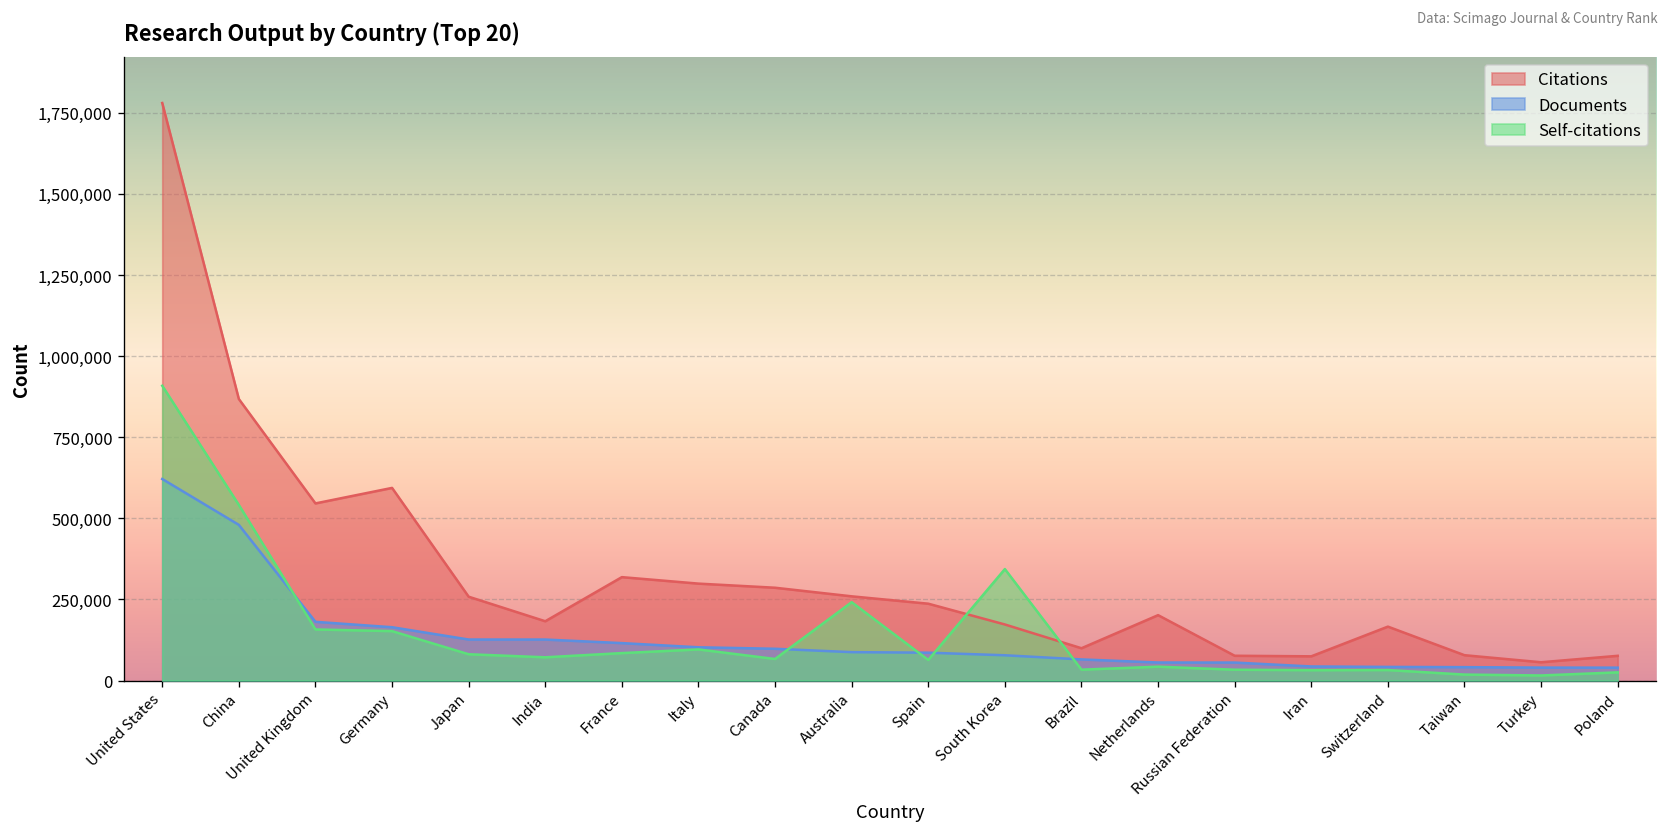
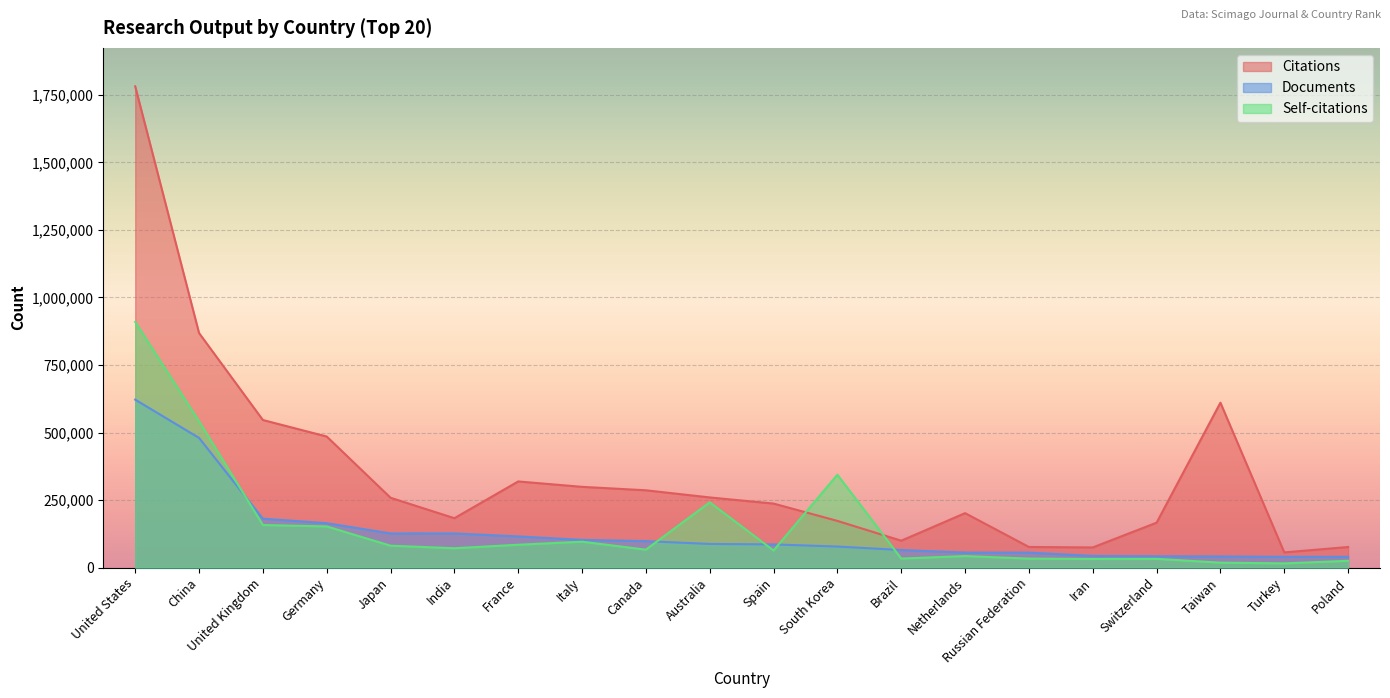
  {
    "Citations": {
      "United States": "1,780,000",
      "China": "870,000",
      "United Kingdom": "550,000",
-     "Germany": "590,000",
+     "Germany": "490,000",
      "Japan": "260,000",
      "India": "180,000",
      "France": "320,000",
      "Italy": "300,000",
      "Canada": "290,000",
      "Australia": "260,000",
      "Spain": "240,000",
      "South Korea": "170,000",
      "Brazil": "100,000",
      "Netherlands": "200,000",
      "Russian Federation": "80,000",
      "Iran": "70,000",
      "Switzerland": "170,000",
-     "Taiwan": "80,000",
+     "Taiwan": "610,000",
      "Turkey": "60,000",
      "Poland": "80,000"
    },
    "Documents": {
      "United States": "620,000",
      "China": "480,000",
      "United Kingdom": "180,000",
      "Germany": "160,000",
      "Japan": "130,000",
      "India": "130,000",
      "France": "120,000",
      "Canada": "100,000",
      "Australia": "90,000",
      "Spain": "90,000",
      "South Korea": "80,000",
      "Brazil": "70,000",
      "Netherlands": "60,000",
      "Russian Federation": "60,000",
      "Iran": "40,000",
      "Switzerland": "40,000",
      "Taiwan": "40,000",
      "Turkey": "40,000",
      "Poland": "40,000"
    },
    "Self-citations": {
      "United States": "910,000",
      "China": "540,000",
      "United Kingdom": "160,000",
      "Germany": "150,000",
      "Japan": "80,000",
      "India": "70,000",
      "France": "80,000",
      "Canada": "70,000",
      "Australia": "240,000",
      "Spain": "60,000",
      "South Korea": "340,000",
      "Brazil": "30,000",
      "Netherlands": "40,000",
      "Russian Federation": "30,000",
      "Iran": "30,000",
      "Switzerland": "30,000",
      "Taiwan": "20,000",
      "Turkey": "20,000",
      "Poland": "30,000"
    }
  }
